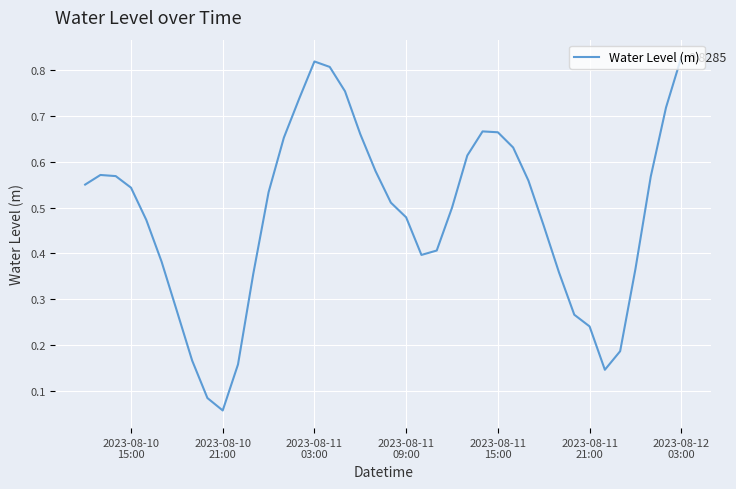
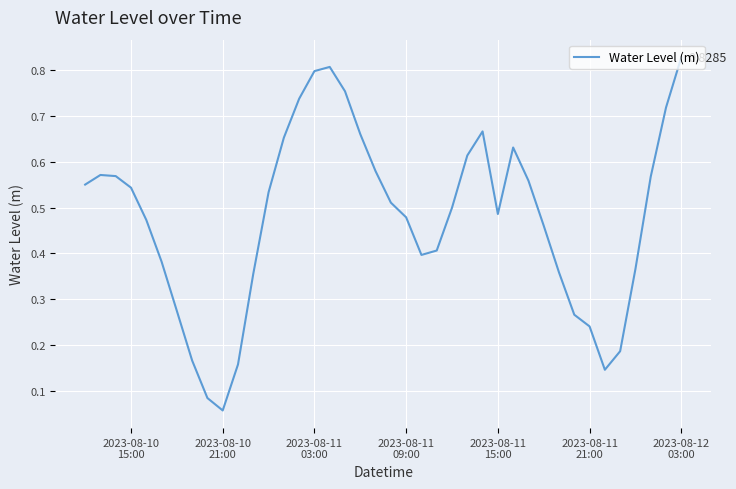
  {
    "2023-08-10 15:00": 0.54,
    "2023-08-10 21:00": 0.06,
-   "2023-08-11 03:00": 0.82,
+   "2023-08-11 03:00": 0.80,
    "2023-08-11 09:00": 0.48,
-   "2023-08-11 15:00": 0.66,
+   "2023-08-11 15:00": 0.49,
    "2023-08-11 21:00": 0.24
  }
